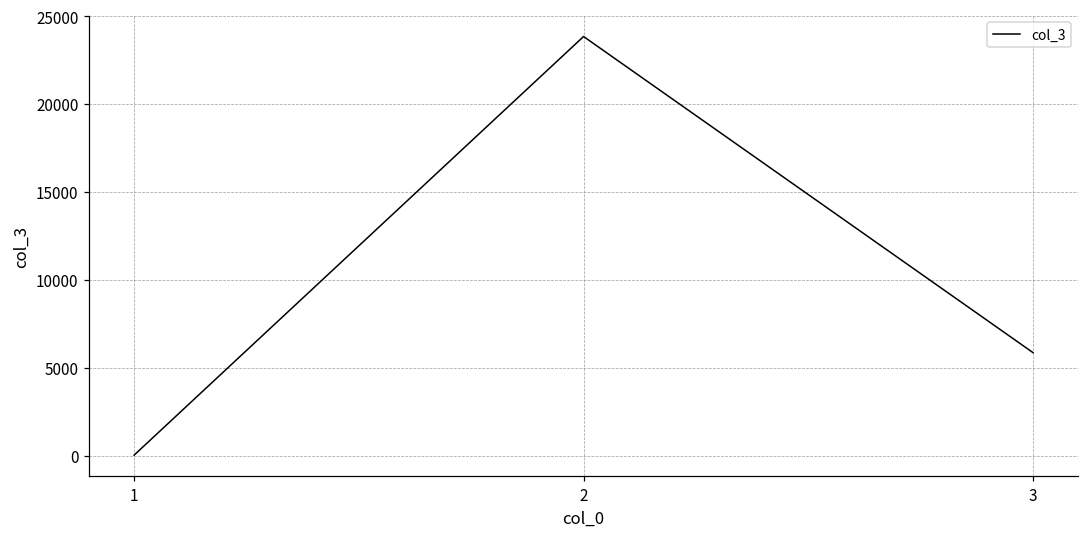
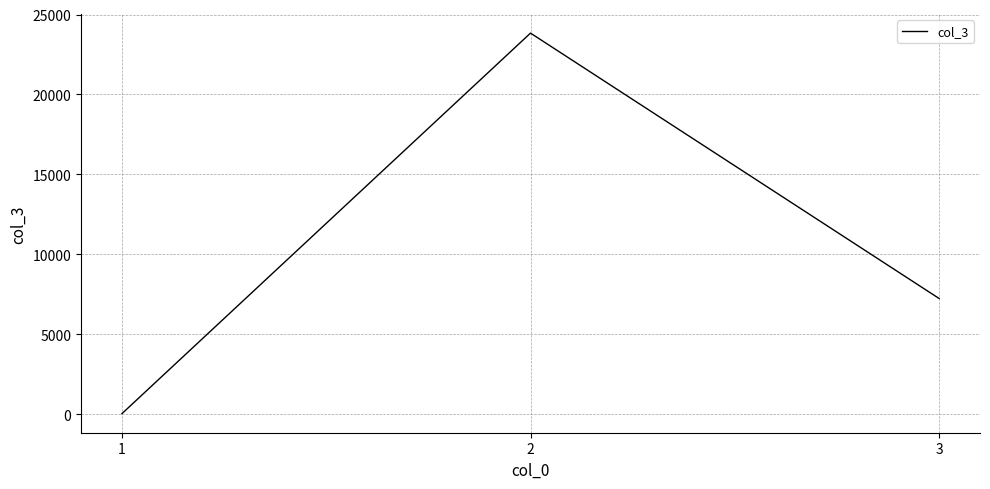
  {
    "1": 0,
    "2": 23800,
-   "3": 5900
+   "3": 7200
  }
